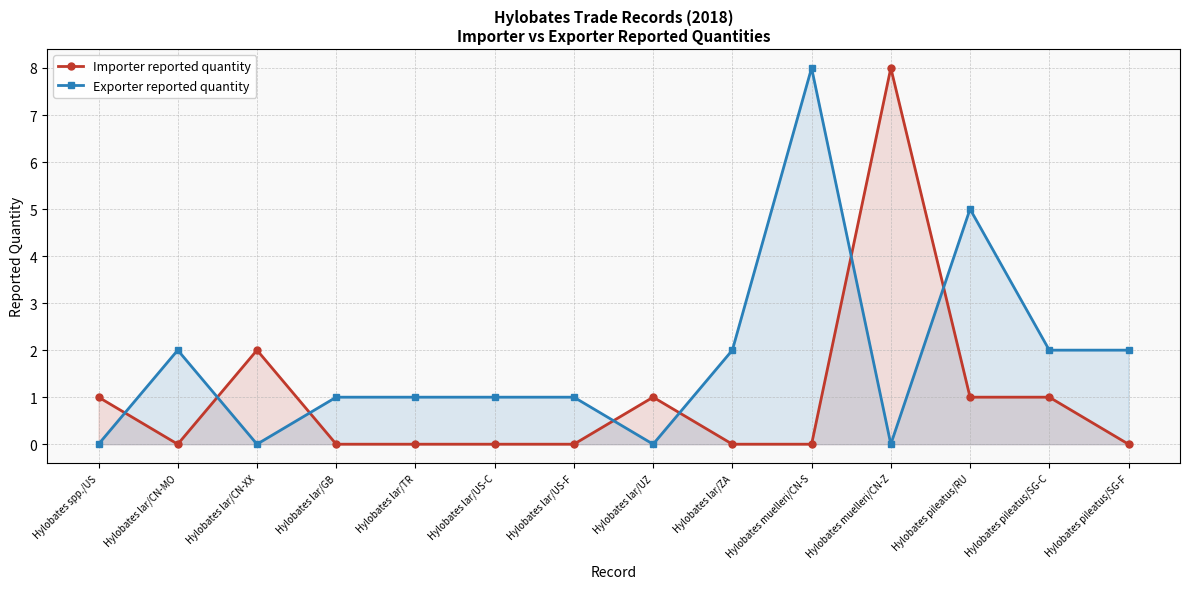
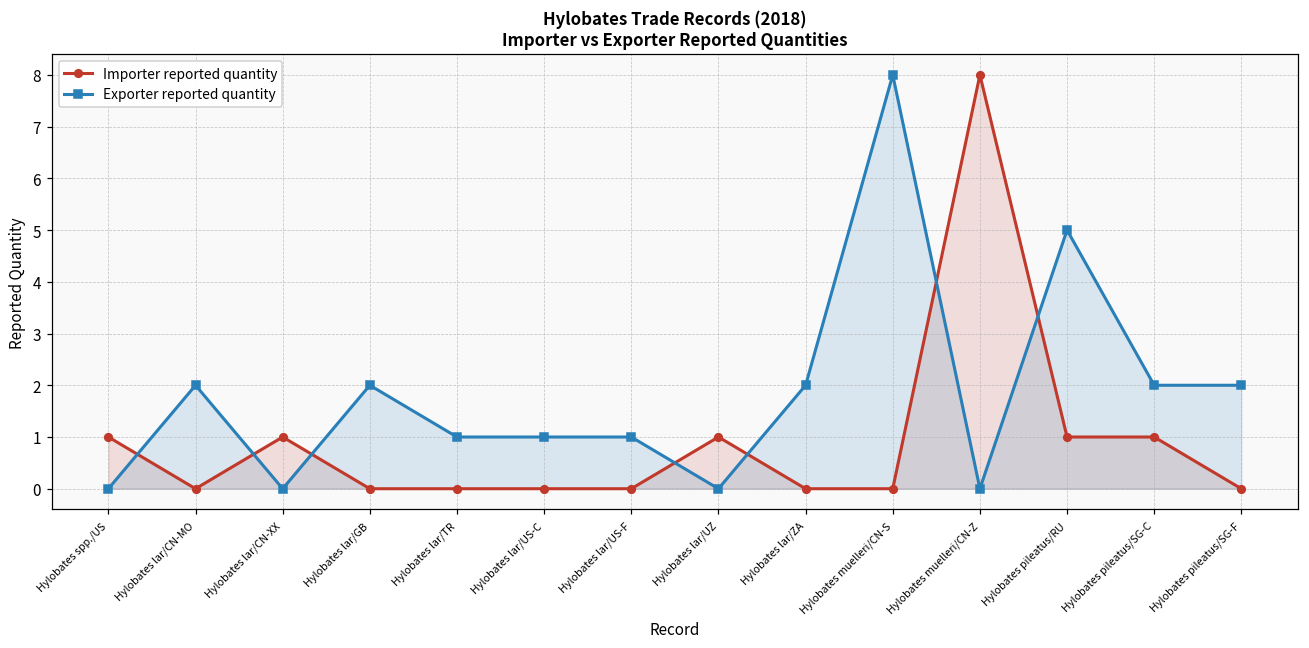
  {
    "Importer reported quantity": {
      "Hylobates spp./US": 1,
      "Hylobates lar/CN-MO": 0,
-     "Hylobates lar/CN-XX": 2,
+     "Hylobates lar/CN-XX": 1,
      "Hylobates lar/GB": 0,
      "Hylobates lar/TR": 0,
      "Hylobates lar/US-C": 0,
      "Hylobates lar/US-F": 0,
      "Hylobates lar/UZ": 1,
      "Hylobates lar/ZA": 0,
      "Hylobates muelleri/CN-S": 0,
      "Hylobates muelleri/CN-Z": 8,
      "Hylobates pileatus/RU": 1,
      "Hylobates pileatus/SG-C": 1,
      "Hylobates pileatus/SG-F": 0
    },
    "Exporter reported quantity": {
      "Hylobates spp./US": 0,
      "Hylobates lar/CN-MO": 2,
      "Hylobates lar/CN-XX": 0,
-     "Hylobates lar/GB": 1,
+     "Hylobates lar/GB": 2,
      "Hylobates lar/TR": 1,
      "Hylobates lar/US-C": 1,
      "Hylobates lar/US-F": 1,
      "Hylobates lar/UZ": 0,
      "Hylobates lar/ZA": 2,
      "Hylobates muelleri/CN-S": 8,
      "Hylobates muelleri/CN-Z": 0,
      "Hylobates pileatus/RU": 5,
      "Hylobates pileatus/SG-C": 2,
      "Hylobates pileatus/SG-F": 2
    }
  }
